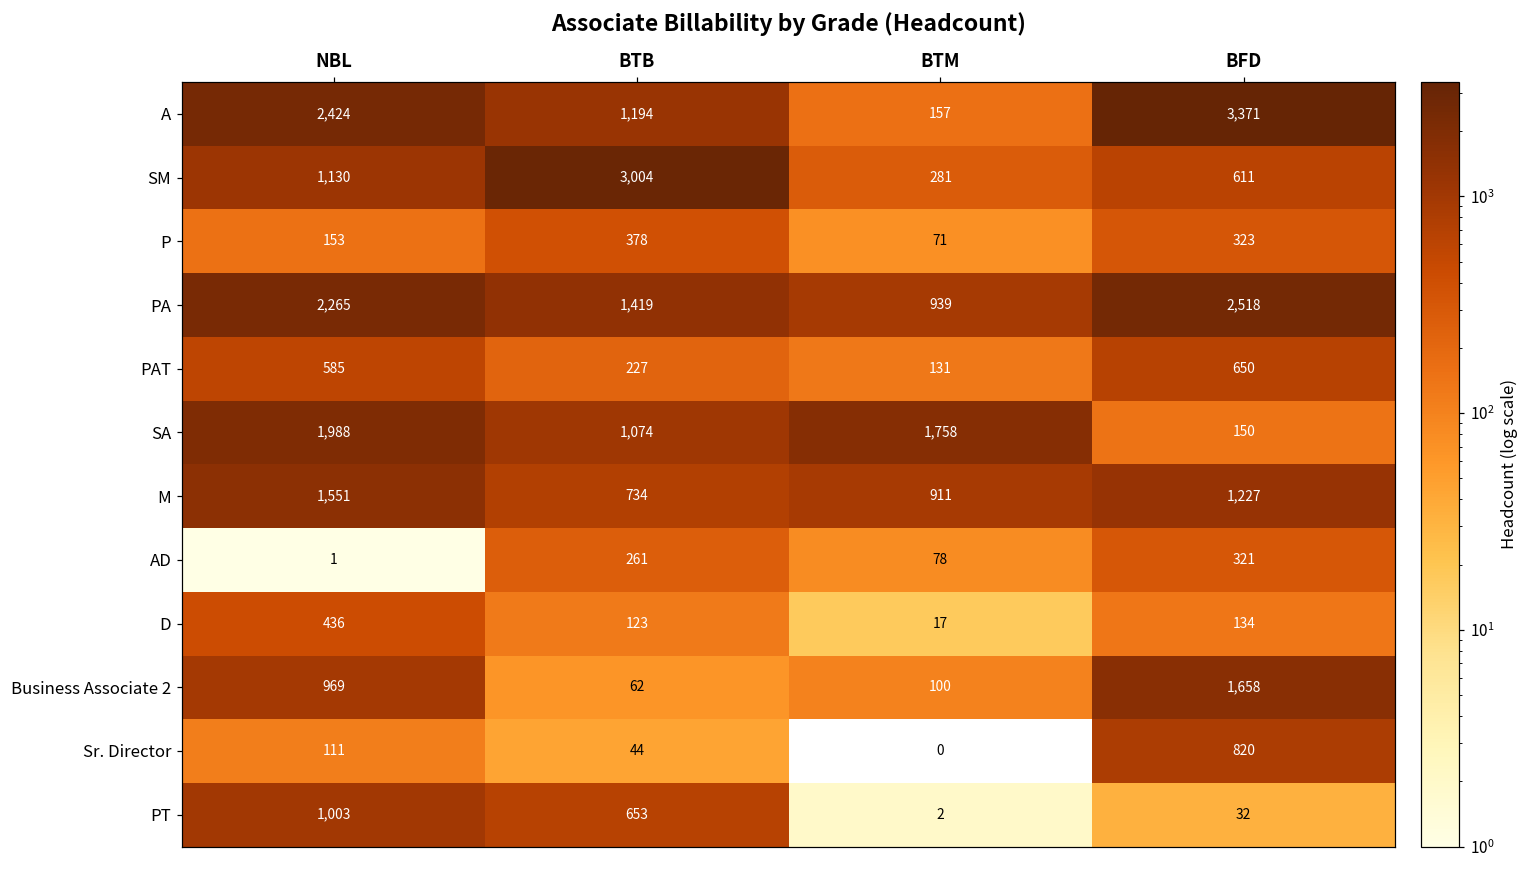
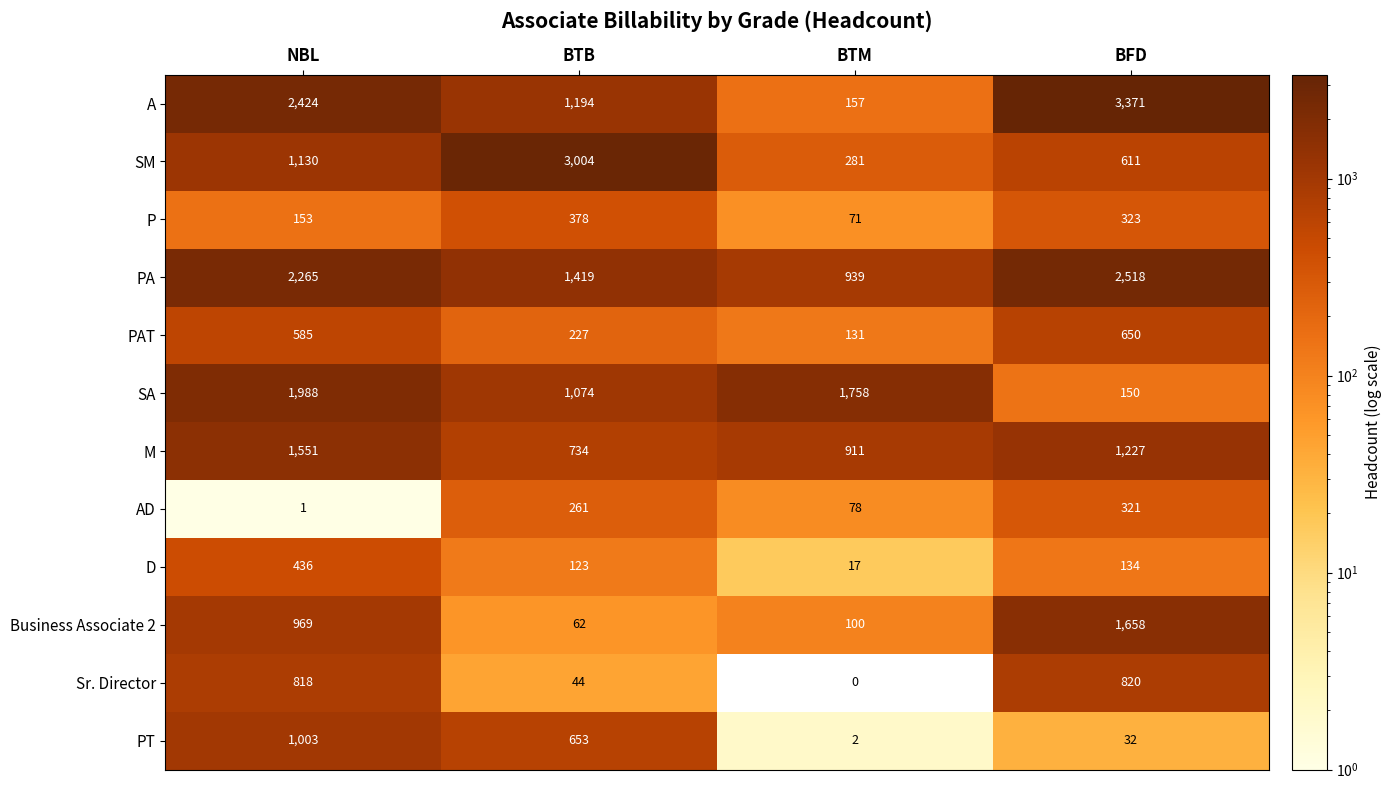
  {
    "A": {
      "NBL": "2,424",
      "BTB": "1,194",
      "BTM": "157",
      "BFD": "3,371"
    },
    "SM": {
      "NBL": "1,130",
      "BTB": "3,004",
      "BTM": "281",
      "BFD": "611"
    },
    "P": {
      "NBL": "153",
      "BTB": "378",
      "BTM": "71",
      "BFD": "323"
    },
    "PA": {
      "NBL": "2,265",
      "BTB": "1,419",
      "BTM": "939",
      "BFD": "2,518"
    },
    "PAT": {
      "NBL": "585",
      "BTB": "227",
      "BTM": "131",
      "BFD": "650"
    },
    "SA": {
      "NBL": "1,988",
      "BTB": "1,074",
      "BTM": "1,758",
      "BFD": "150"
    },
    "M": {
      "NBL": "1,551",
      "BTB": "734",
      "BTM": "911",
      "BFD": "1,227"
    },
    "AD": {
      "NBL": "1",
      "BTB": "261",
      "BTM": "78",
      "BFD": "321"
    },
    "D": {
      "NBL": "436",
      "BTB": "123",
      "BTM": "17",
      "BFD": "134"
    },
    "Business Associate 2": {
      "NBL": "969",
      "BTB": "62",
      "BTM": "100",
      "BFD": "1,658"
    },
    "Sr. Director": {
-     "NBL": "111",
+     "NBL": "818",
      "BTB": "44",
      "BTM": "0",
      "BFD": "820"
    },
    "PT": {
      "NBL": "1,003",
      "BTB": "653",
      "BTM": "2",
      "BFD": "32"
    }
  }
